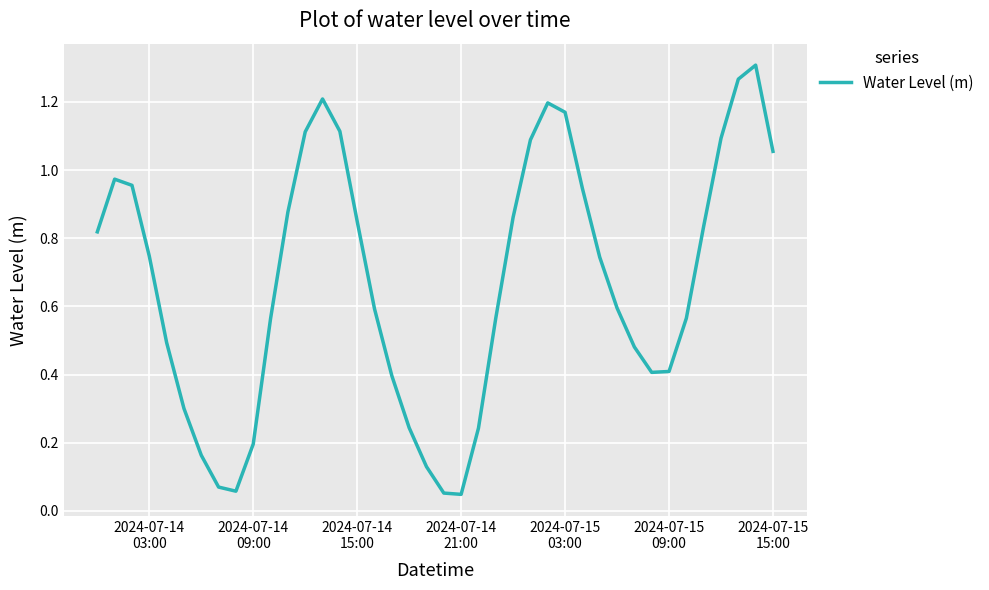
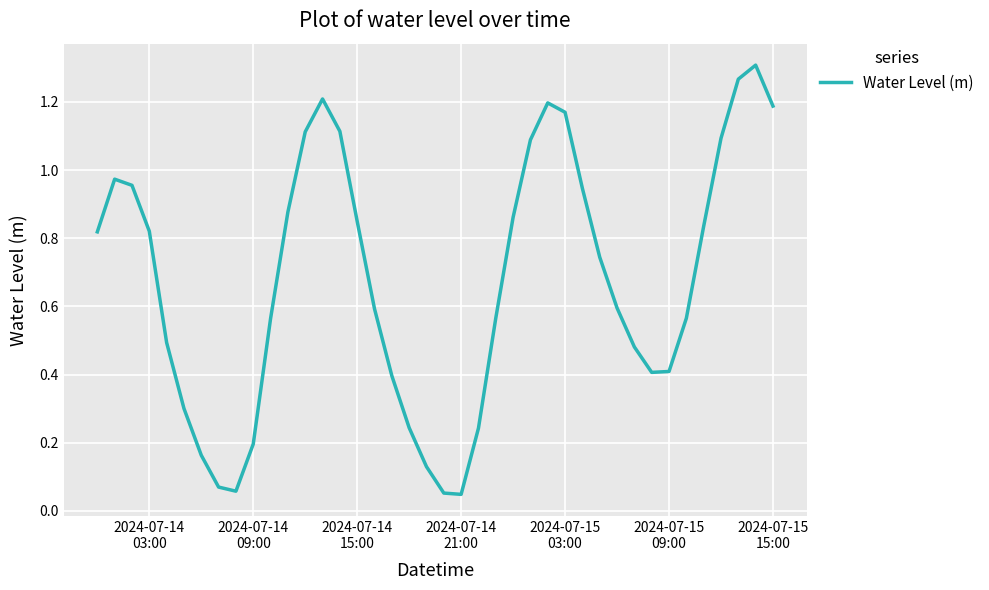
  {
-   "2024-07-14 03:00": 0.75,
+   "2024-07-14 03:00": 0.82,
    "2024-07-14 09:00": 0.20,
    "2024-07-14 15:00": 0.85,
    "2024-07-14 21:00": 0.05,
    "2024-07-15 03:00": 1.17,
    "2024-07-15 09:00": 0.41,
-   "2024-07-15 15:00": 1.06
+   "2024-07-15 15:00": 1.19
  }
